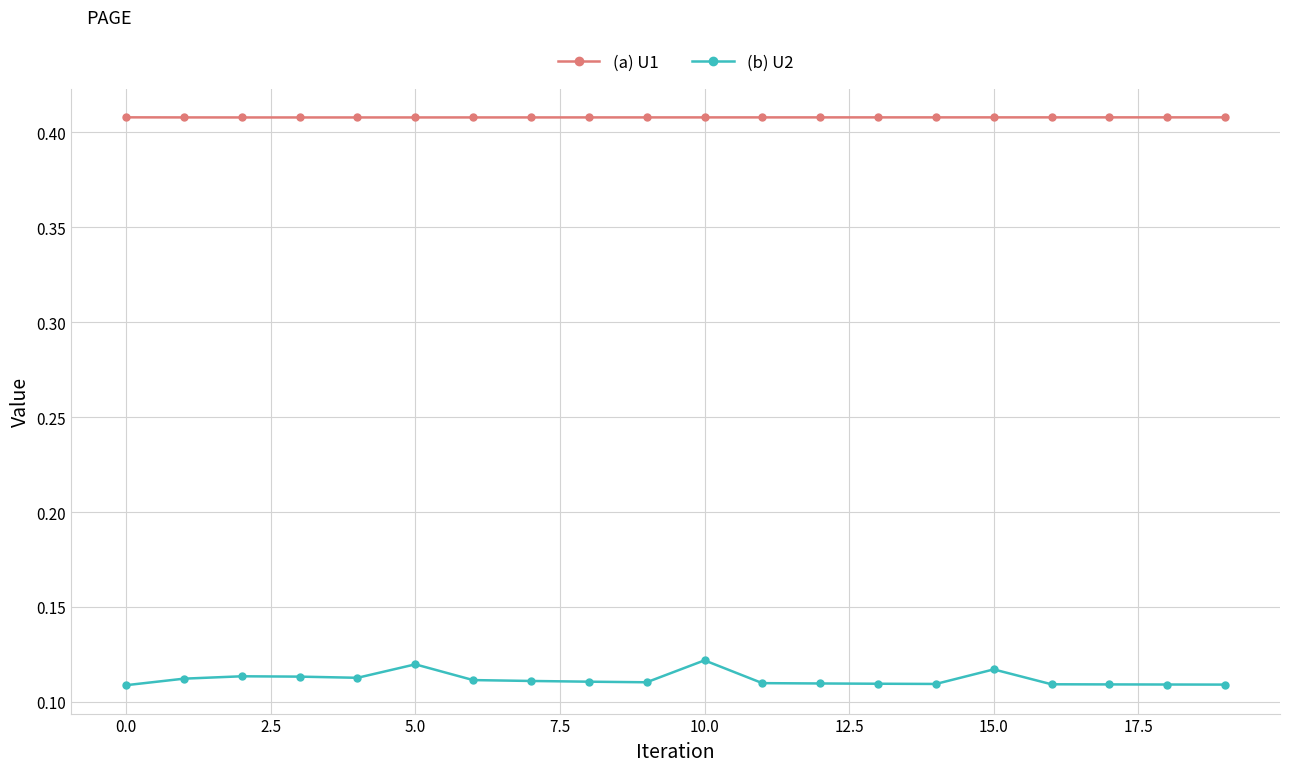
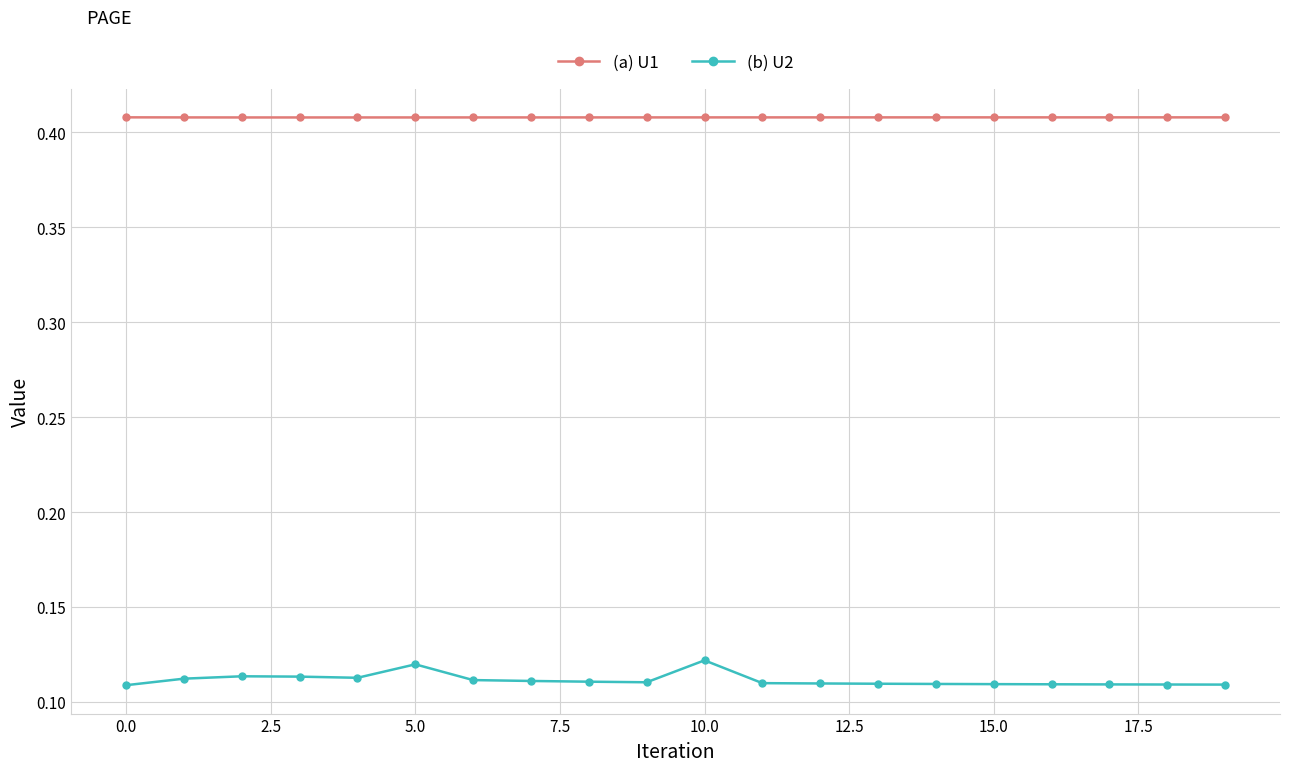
  {
    "(a) U1": {
      "0.0": 0.408,
      "5.0": 0.408,
      "10.0": 0.408,
      "15.0": 0.408
    },
    "(b) U2": {
      "0.0": 0.109,
      "5.0": 0.120,
      "10.0": 0.122,
-     "15.0": 0.117
+     "15.0": 0.109
    }
  }
